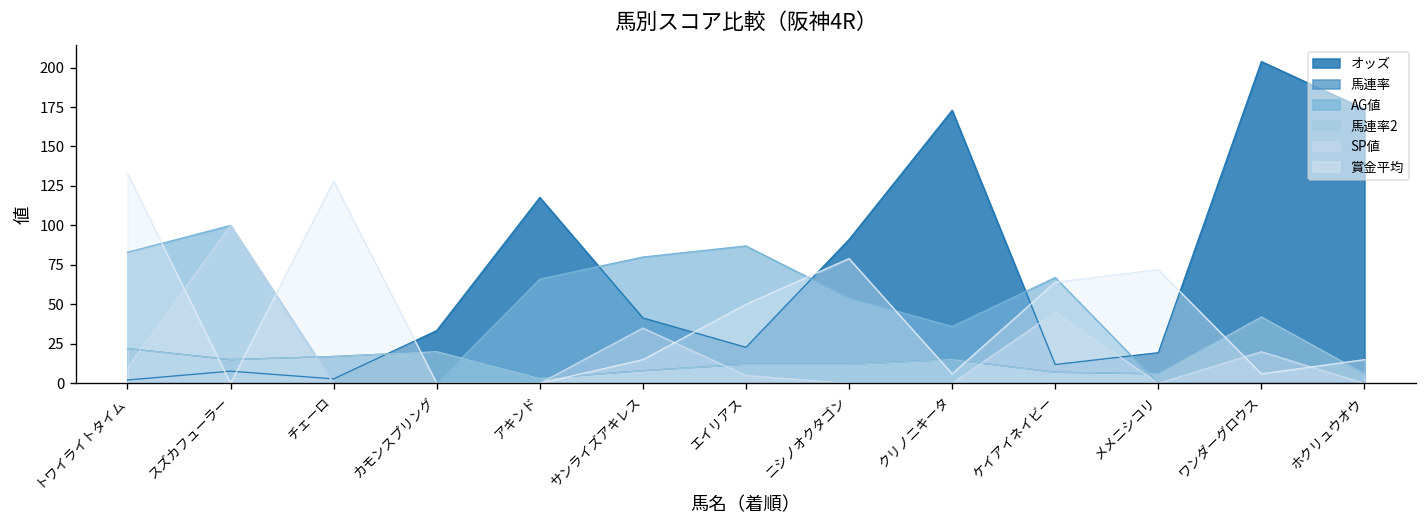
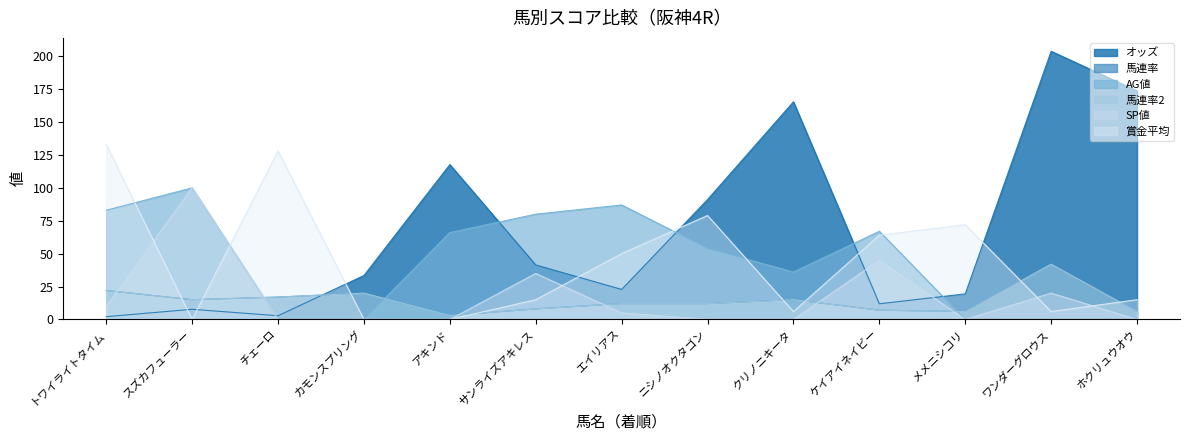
  {
    "オッズ": {
      "トワイライトタイム": 2,
      "スズカフューラー": 8,
      "チェーロ": 3,
      "カモンスプリング": 33,
      "アキンド": 118,
      "サンライズアキレス": 41,
      "エイリアス": 23,
      "ニシノオクタゴン": 91,
-     "クリノニキータ": 173,
+     "クリノニキータ": 165,
      "ケイアイネイビー": 12,
      "メメニシコリ": 19,
      "ワンダーグロウス": 204
    }
  }
